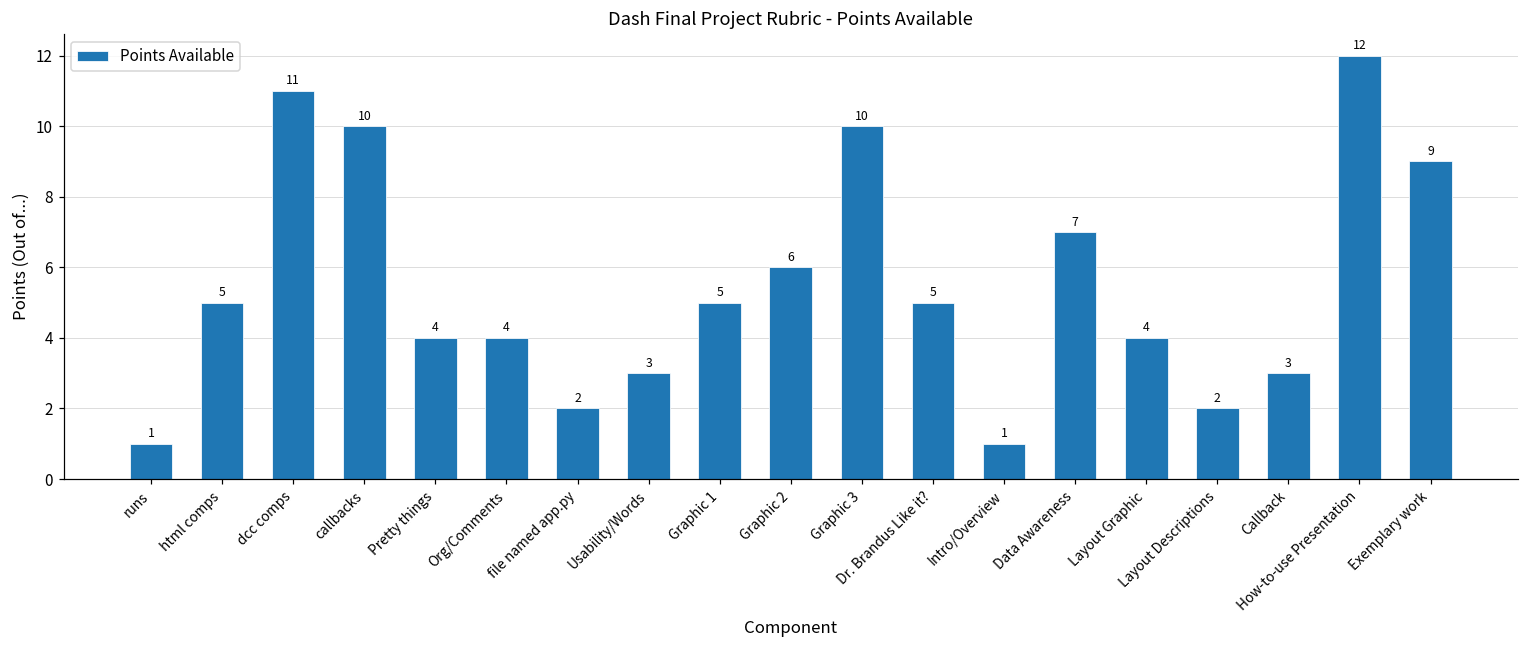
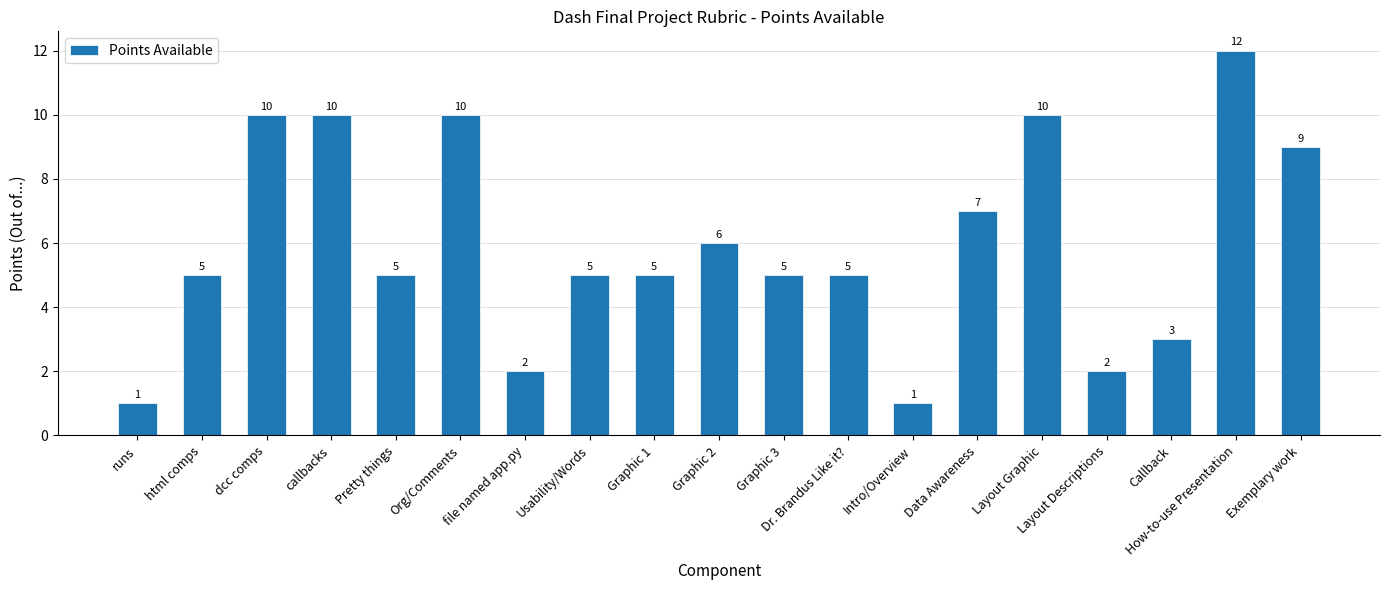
  {
    "runs": 1,
    "html comps": 5,
-   "dcc comps": 11,
+   "dcc comps": 10,
    "callbacks": 10,
-   "Pretty things": 4,
-   "Org/Comments": 4,
+   "Pretty things": 5,
+   "Org/Comments": 10,
    "file named app.py": 2,
-   "Usability/Words": 3,
+   "Usability/Words": 5,
    "Graphic 1": 5,
    "Graphic 2": 6,
-   "Graphic 3": 10,
+   "Graphic 3": 5,
    "Dr. Brandus Like it?": 5,
    "Intro/Overview": 1,
    "Data Awareness": 7,
-   "Layout Graphic": 4,
+   "Layout Graphic": 10,
    "Layout Descriptions": 2,
    "Callback": 3,
    "How-to-use Presentation": 12,
    "Exemplary work": 9
  }
